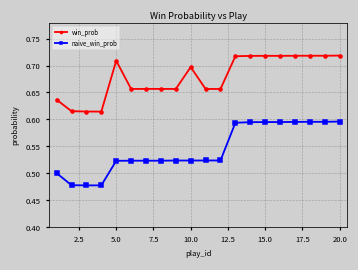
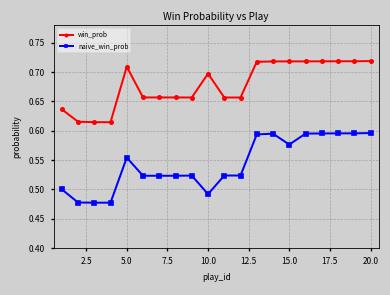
  {
    "win_prob": {
      "5.0": 0.71,
      "10.0": 0.70,
      "15.0": 0.72,
      "20.0": 0.72
    },
    "naive_win_prob": {
-     "5.0": 0.52,
-     "10.0": 0.52,
-     "15.0": 0.59,
+     "5.0": 0.55,
+     "10.0": 0.49,
+     "15.0": 0.58,
      "20.0": 0.60
    }
  }
